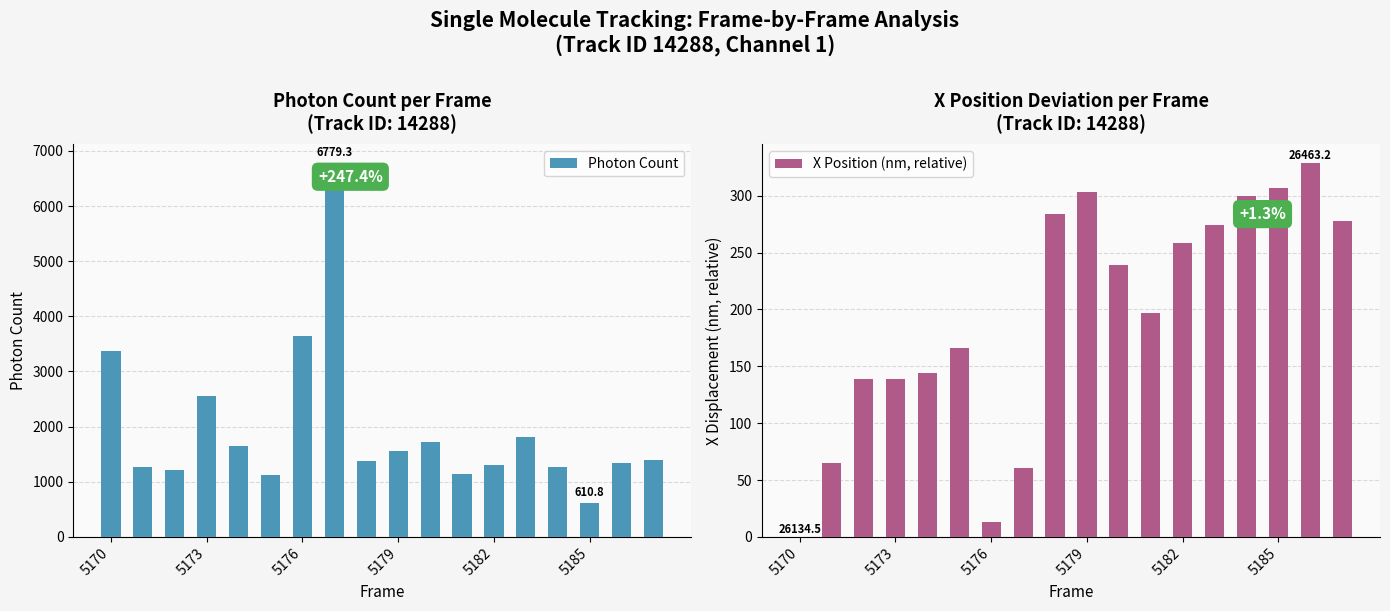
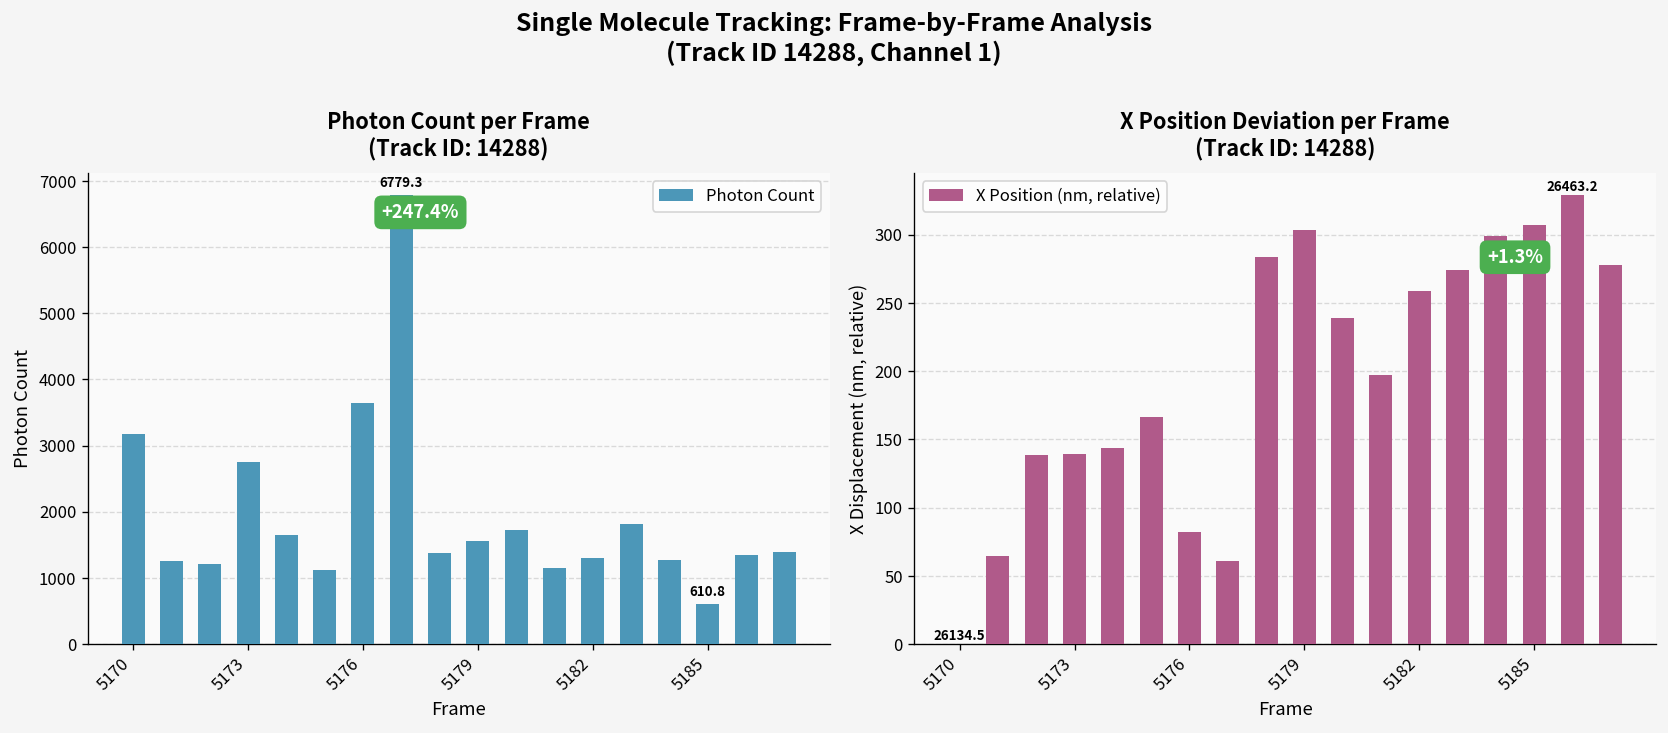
  {
    "Photon Count per Frame (Track ID: 14288)": {
-     "5170": 3400,
-     "5173": 2600,
+     "5170": 3200,
+     "5173": 2700,
      "5176": 3700,
      "5179": 1600,
      "5182": 1300
    },
    "X Position Deviation per Frame (Track ID: 14288)": {
      "5173": 139,
-     "5176": 14,
+     "5176": 82,
      "5179": 303,
      "5182": 259,
      "5185": 307
    }
  }
